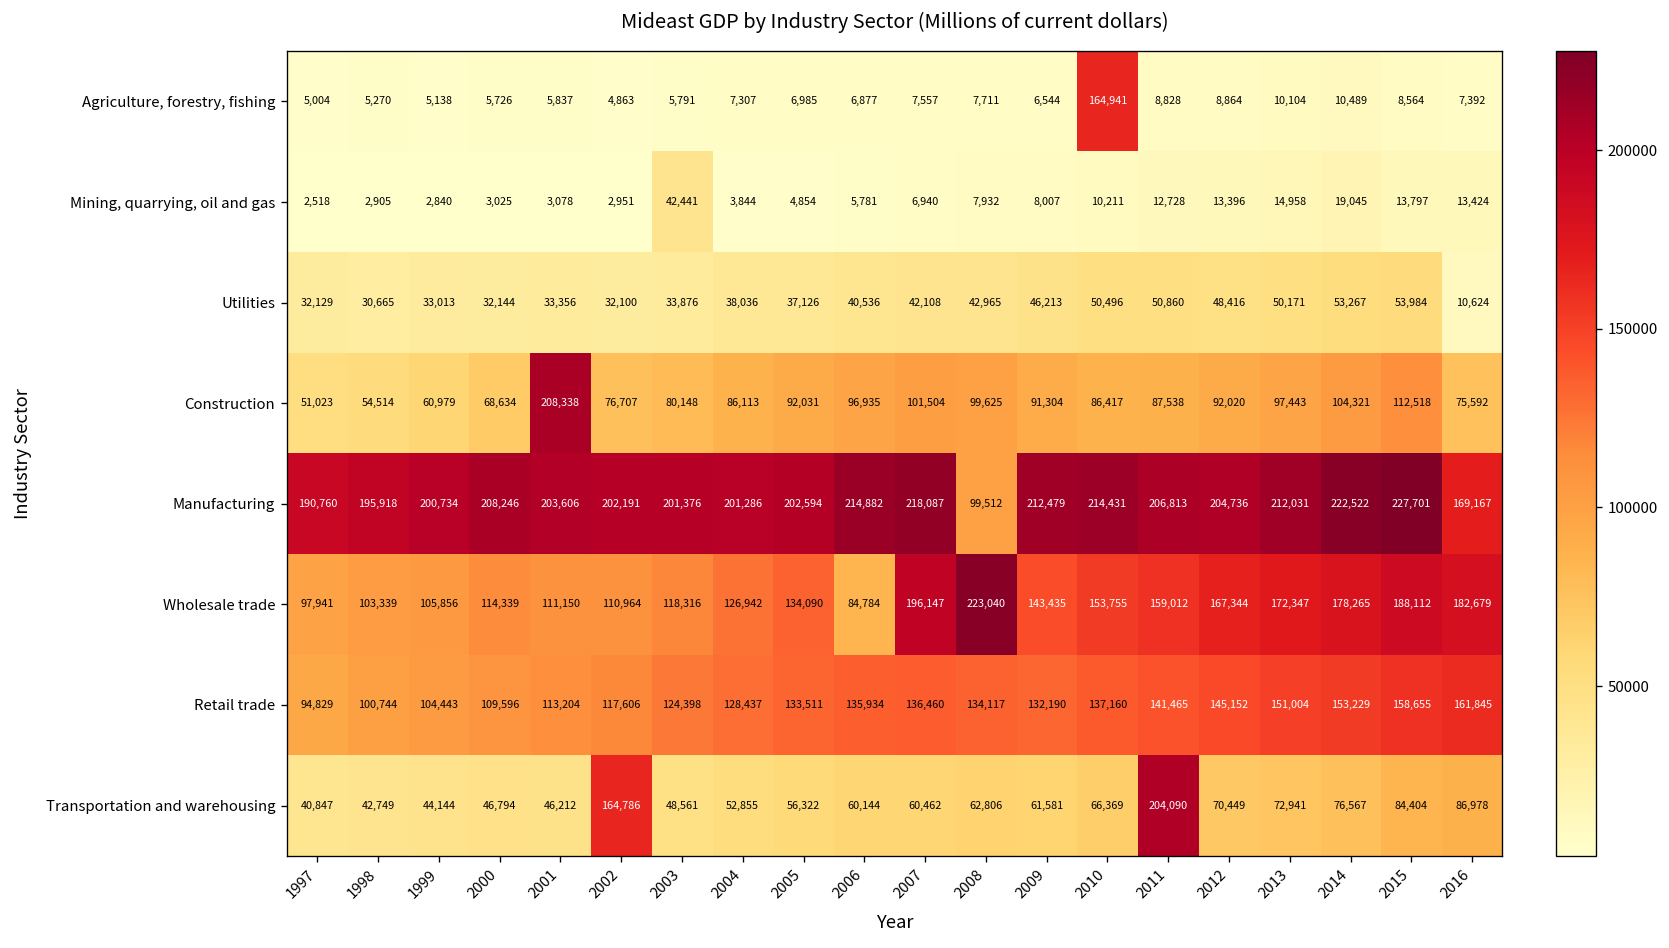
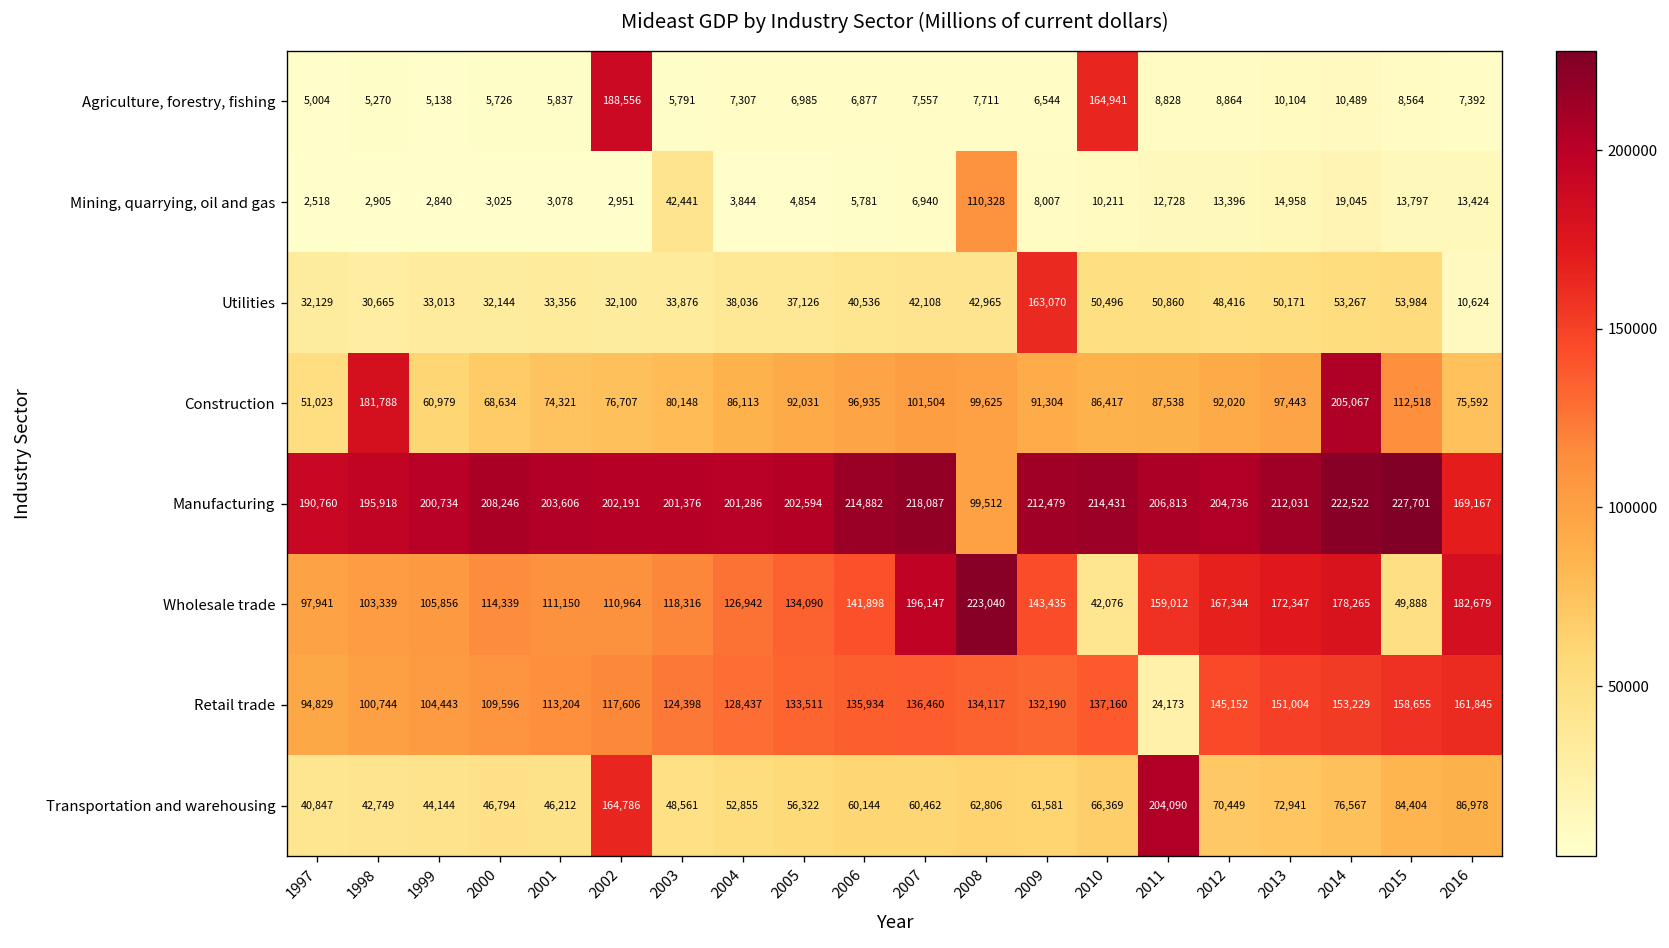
  {
    "Agriculture, forestry, fishing": {
      "1997": "5,004",
      "1998": "5,270",
      "1999": "5,138",
      "2000": "5,726",
      "2001": "5,837",
-     "2002": "4,863",
+     "2002": "188,556",
      "2003": "5,791",
      "2004": "7,307",
      "2005": "6,985",
      "2006": "6,877",
      "2007": "7,557",
      "2008": "7,711",
      "2009": "6,544",
      "2010": "164,941",
      "2011": "8,828",
      "2012": "8,864",
      "2013": "10,104",
      "2014": "10,489",
      "2015": "8,564",
      "2016": "7,392"
    },
    "Mining, quarrying, oil and gas": {
      "1997": "2,518",
      "1998": "2,905",
      "1999": "2,840",
      "2000": "3,025",
      "2001": "3,078",
      "2002": "2,951",
      "2003": "42,441",
      "2004": "3,844",
      "2005": "4,854",
      "2006": "5,781",
      "2007": "6,940",
-     "2008": "7,932",
+     "2008": "110,328",
      "2009": "8,007",
      "2010": "10,211",
      "2011": "12,728",
      "2012": "13,396",
      "2013": "14,958",
      "2014": "19,045",
      "2015": "13,797",
      "2016": "13,424"
    },
    "Utilities": {
      "1997": "32,129",
      "1998": "30,665",
      "1999": "33,013",
      "2000": "32,144",
      "2001": "33,356",
      "2002": "32,100",
      "2003": "33,876",
      "2004": "38,036",
      "2005": "37,126",
      "2006": "40,536",
      "2007": "42,108",
      "2008": "42,965",
-     "2009": "46,213",
+     "2009": "163,070",
      "2010": "50,496",
      "2011": "50,860",
      "2012": "48,416",
      "2013": "50,171",
      "2014": "53,267",
      "2015": "53,984",
      "2016": "10,624"
    },
    "Construction": {
      "1997": "51,023",
-     "1998": "54,514",
+     "1998": "181,788",
      "1999": "60,979",
      "2000": "68,634",
-     "2001": "208,338",
+     "2001": "74,321",
      "2002": "76,707",
      "2003": "80,148",
      "2004": "86,113",
      "2005": "92,031",
      "2006": "96,935",
      "2007": "101,504",
      "2008": "99,625",
      "2009": "91,304",
      "2010": "86,417",
      "2011": "87,538",
      "2012": "92,020",
      "2013": "97,443",
-     "2014": "104,321",
+     "2014": "205,067",
      "2015": "112,518",
      "2016": "75,592"
    },
    "Manufacturing": {
      "1997": "190,760",
      "1998": "195,918",
      "1999": "200,734",
      "2000": "208,246",
      "2001": "203,606",
      "2002": "202,191",
      "2003": "201,376",
      "2004": "201,286",
      "2005": "202,594",
      "2006": "214,882",
      "2007": "218,087",
      "2008": "99,512",
      "2009": "212,479",
      "2010": "214,431",
      "2011": "206,813",
      "2012": "204,736",
      "2013": "212,031",
      "2014": "222,522",
      "2015": "227,701",
      "2016": "169,167"
    },
    "Wholesale trade": {
      "1997": "97,941",
      "1998": "103,339",
      "1999": "105,856",
      "2000": "114,339",
      "2001": "111,150",
      "2002": "110,964",
      "2003": "118,316",
      "2004": "126,942",
      "2005": "134,090",
-     "2006": "84,784",
+     "2006": "141,898",
      "2007": "196,147",
      "2008": "223,040",
      "2009": "143,435",
-     "2010": "153,755",
+     "2010": "42,076",
      "2011": "159,012",
      "2012": "167,344",
      "2013": "172,347",
      "2014": "178,265",
-     "2015": "188,112",
+     "2015": "49,888",
      "2016": "182,679"
    },
    "Retail trade": {
      "1997": "94,829",
      "1998": "100,744",
      "1999": "104,443",
      "2000": "109,596",
      "2001": "113,204",
      "2002": "117,606",
      "2003": "124,398",
      "2004": "128,437",
      "2005": "133,511",
      "2006": "135,934",
      "2007": "136,460",
      "2008": "134,117",
      "2009": "132,190",
      "2010": "137,160",
-     "2011": "141,465",
+     "2011": "24,173",
      "2012": "145,152",
      "2013": "151,004",
      "2014": "153,229",
      "2015": "158,655",
      "2016": "161,845"
    },
    "Transportation and warehousing": {
      "1997": "40,847",
      "1998": "42,749",
      "1999": "44,144",
      "2000": "46,794",
      "2001": "46,212",
      "2002": "164,786",
      "2003": "48,561",
      "2004": "52,855",
      "2005": "56,322",
      "2006": "60,144",
      "2007": "60,462",
      "2008": "62,806",
      "2009": "61,581",
      "2010": "66,369",
      "2011": "204,090",
      "2012": "70,449",
      "2013": "72,941",
      "2014": "76,567",
      "2015": "84,404",
      "2016": "86,978"
    }
  }
